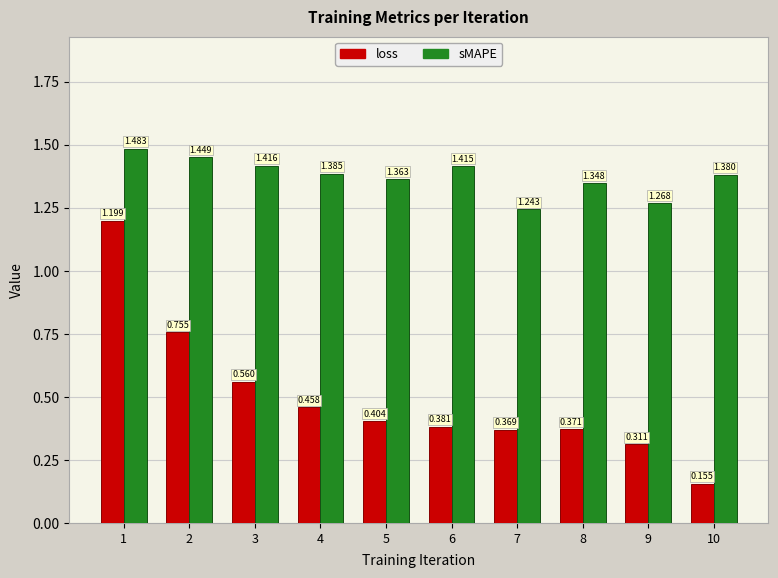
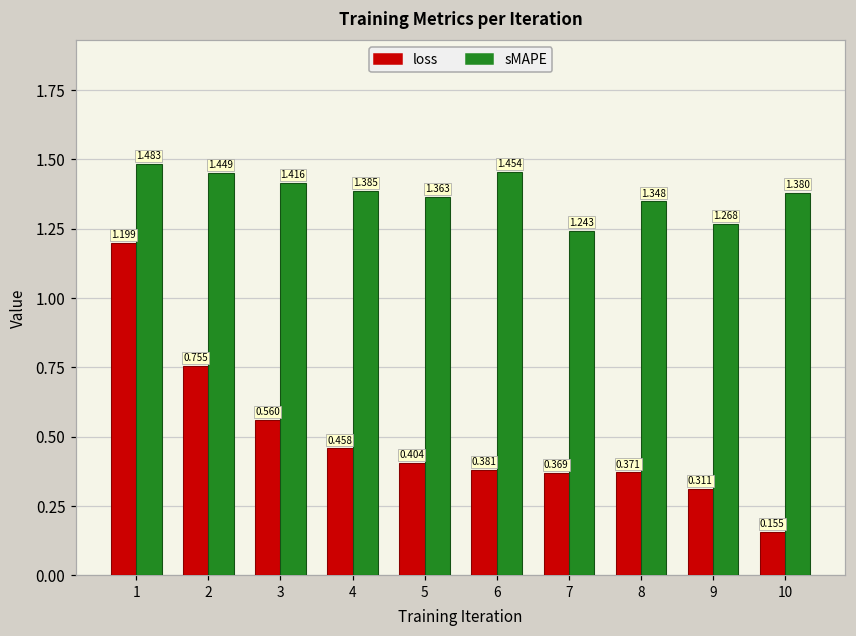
  {
    "sMAPE": {
-     "6": 1.415
+     "6": 1.454
    }
  }
